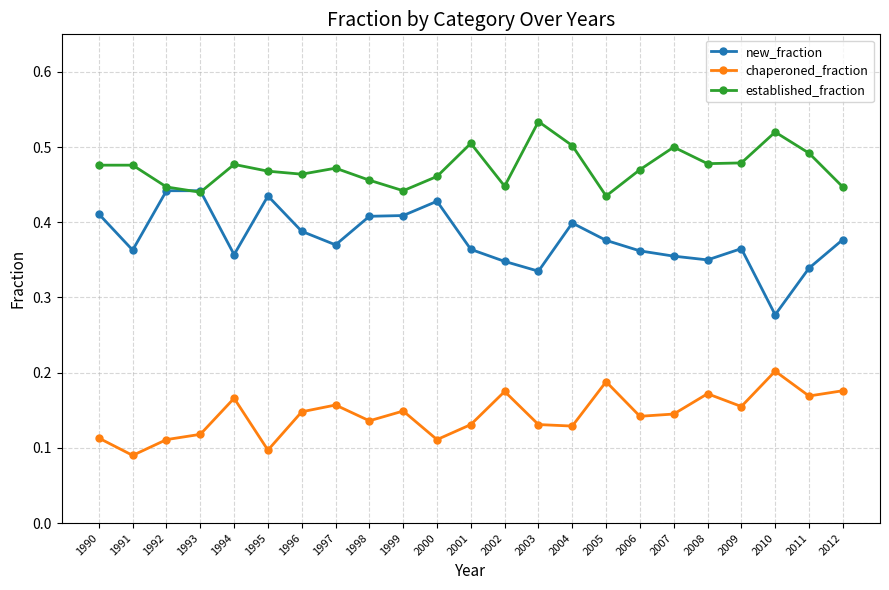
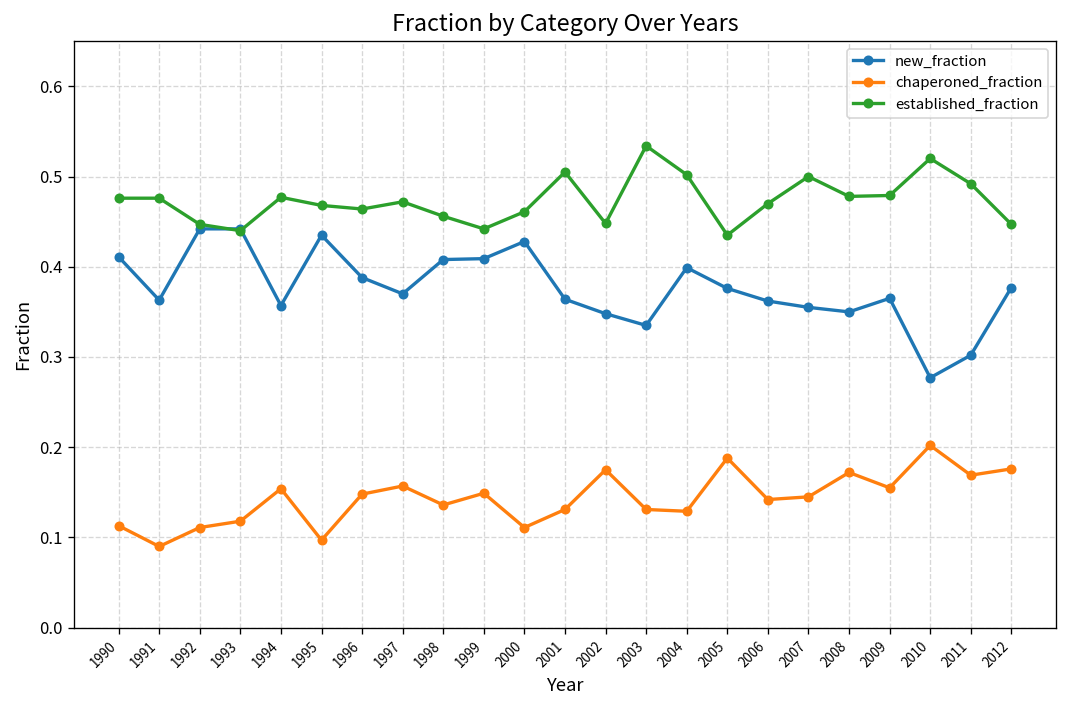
  {
    "new_fraction": {
      "1990": 0.41,
      "1991": 0.36,
      "1992": 0.44,
      "1994": 0.36,
      "1995": 0.44,
      "1996": 0.39,
      "1997": 0.37,
      "1998": 0.41,
      "1999": 0.41,
      "2000": 0.43,
      "2001": 0.36,
      "2002": 0.35,
      "2003": 0.34,
      "2004": 0.40,
      "2005": 0.38,
      "2006": 0.36,
      "2007": 0.36,
      "2008": 0.35,
      "2009": 0.37,
      "2010": 0.28,
-     "2011": 0.34,
+     "2011": 0.30,
      "2012": 0.38
    },
    "chaperoned_fraction": {
      "1990": 0.11,
      "1991": 0.09,
      "1992": 0.11,
      "1993": 0.12,
-     "1994": 0.17,
+     "1994": 0.15,
      "1995": 0.10,
      "1996": 0.15,
      "1997": 0.16,
      "1998": 0.14,
      "1999": 0.15,
      "2000": 0.11,
      "2001": 0.13,
      "2002": 0.18,
      "2003": 0.13,
      "2004": 0.13,
      "2005": 0.19,
      "2006": 0.14,
      "2007": 0.15,
      "2008": 0.17,
      "2009": 0.16,
      "2010": 0.20,
      "2011": 0.17,
      "2012": 0.18
    },
    "established_fraction": {
      "1990": 0.48,
      "1991": 0.48,
      "1992": 0.45,
      "1994": 0.48,
      "1995": 0.47,
      "1996": 0.46,
      "1997": 0.47,
      "1998": 0.46,
      "1999": 0.44,
      "2000": 0.46,
      "2001": 0.51,
      "2002": 0.45,
      "2003": 0.53,
      "2004": 0.50,
      "2005": 0.44,
      "2006": 0.47,
      "2007": 0.50,
      "2008": 0.48,
      "2009": 0.48,
      "2010": 0.52,
      "2011": 0.49,
      "2012": 0.45
    }
  }
